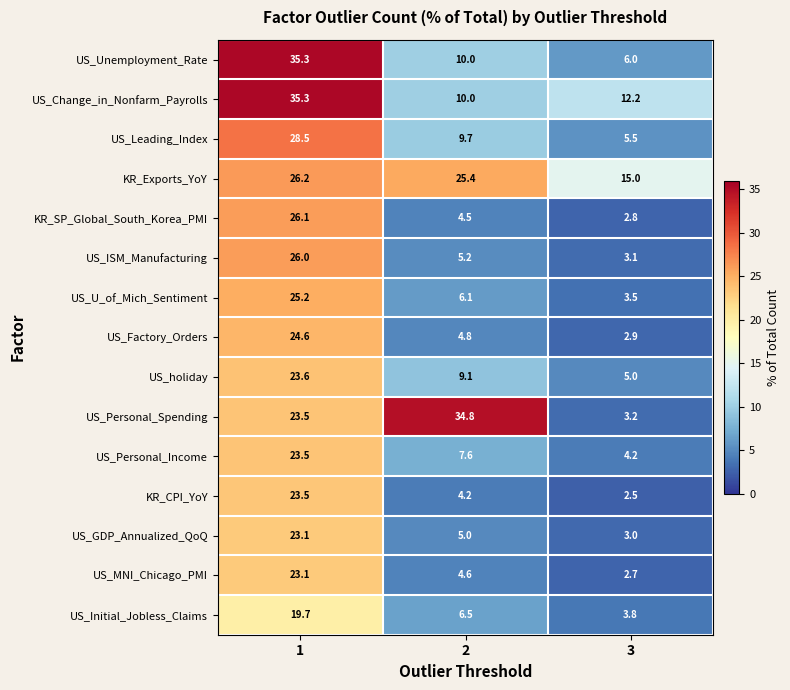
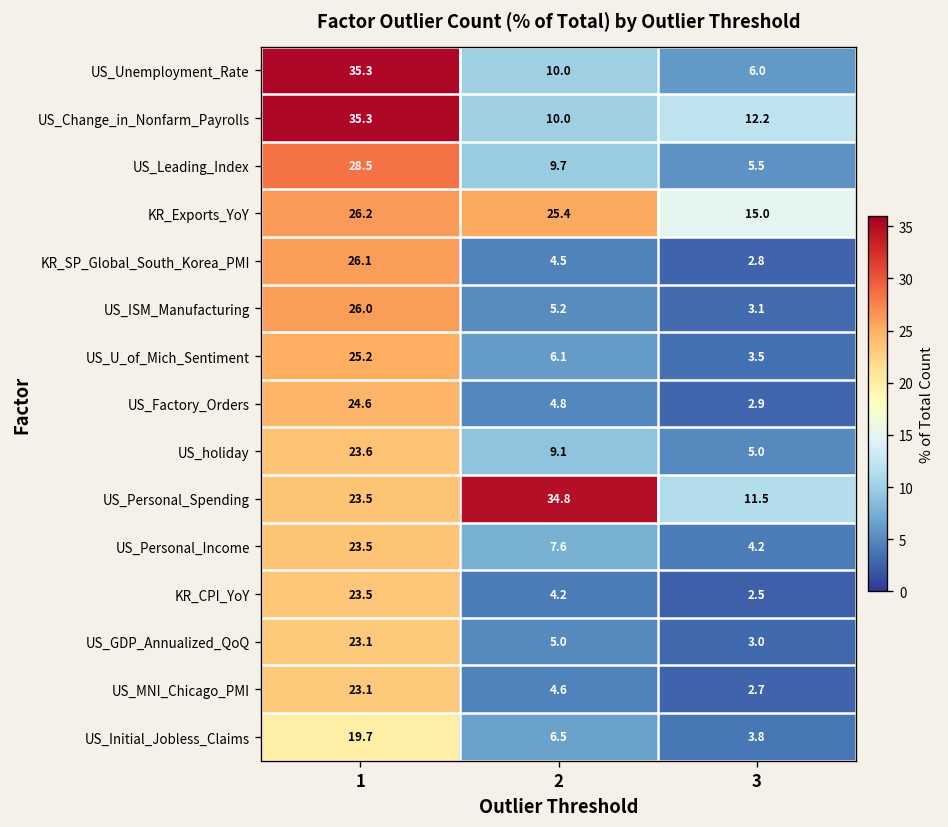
  {
    "US_Unemployment_Rate": {
      "1": 35.3,
      "2": 10.0,
      "3": 6.0
    },
    "US_Change_in_Nonfarm_Payrolls": {
      "1": 35.3,
      "2": 10.0,
      "3": 12.2
    },
    "US_Leading_Index": {
      "1": 28.5,
      "2": 9.7,
      "3": 5.5
    },
    "KR_Exports_YoY": {
      "1": 26.2,
      "2": 25.4,
      "3": 15.0
    },
    "KR_SP_Global_South_Korea_PMI": {
      "1": 26.1,
      "2": 4.5,
      "3": 2.8
    },
    "US_ISM_Manufacturing": {
      "1": 26.0,
      "2": 5.2,
      "3": 3.1
    },
    "US_U_of_Mich_Sentiment": {
      "1": 25.2,
      "2": 6.1,
      "3": 3.5
    },
    "US_Factory_Orders": {
      "1": 24.6,
      "2": 4.8,
      "3": 2.9
    },
    "US_holiday": {
      "1": 23.6,
      "2": 9.1,
      "3": 5.0
    },
    "US_Personal_Spending": {
      "1": 23.5,
      "2": 34.8,
-     "3": 3.2
+     "3": 11.5
    },
    "US_Personal_Income": {
      "1": 23.5,
      "2": 7.6,
      "3": 4.2
    },
    "KR_CPI_YoY": {
      "1": 23.5,
      "2": 4.2,
      "3": 2.5
    },
    "US_GDP_Annualized_QoQ": {
      "1": 23.1,
      "2": 5.0,
      "3": 3.0
    },
    "US_MNI_Chicago_PMI": {
      "1": 23.1,
      "2": 4.6,
      "3": 2.7
    },
    "US_Initial_Jobless_Claims": {
      "1": 19.7,
      "2": 6.5,
      "3": 3.8
    }
  }
